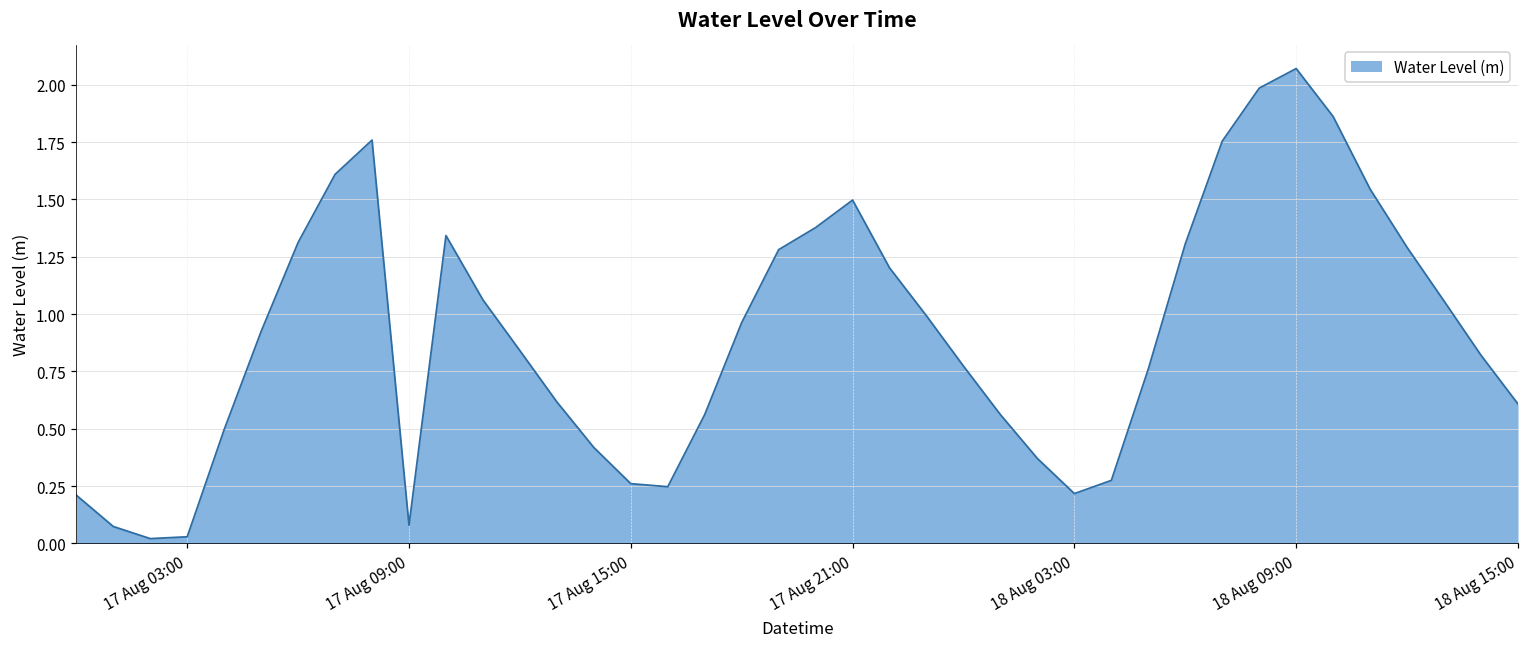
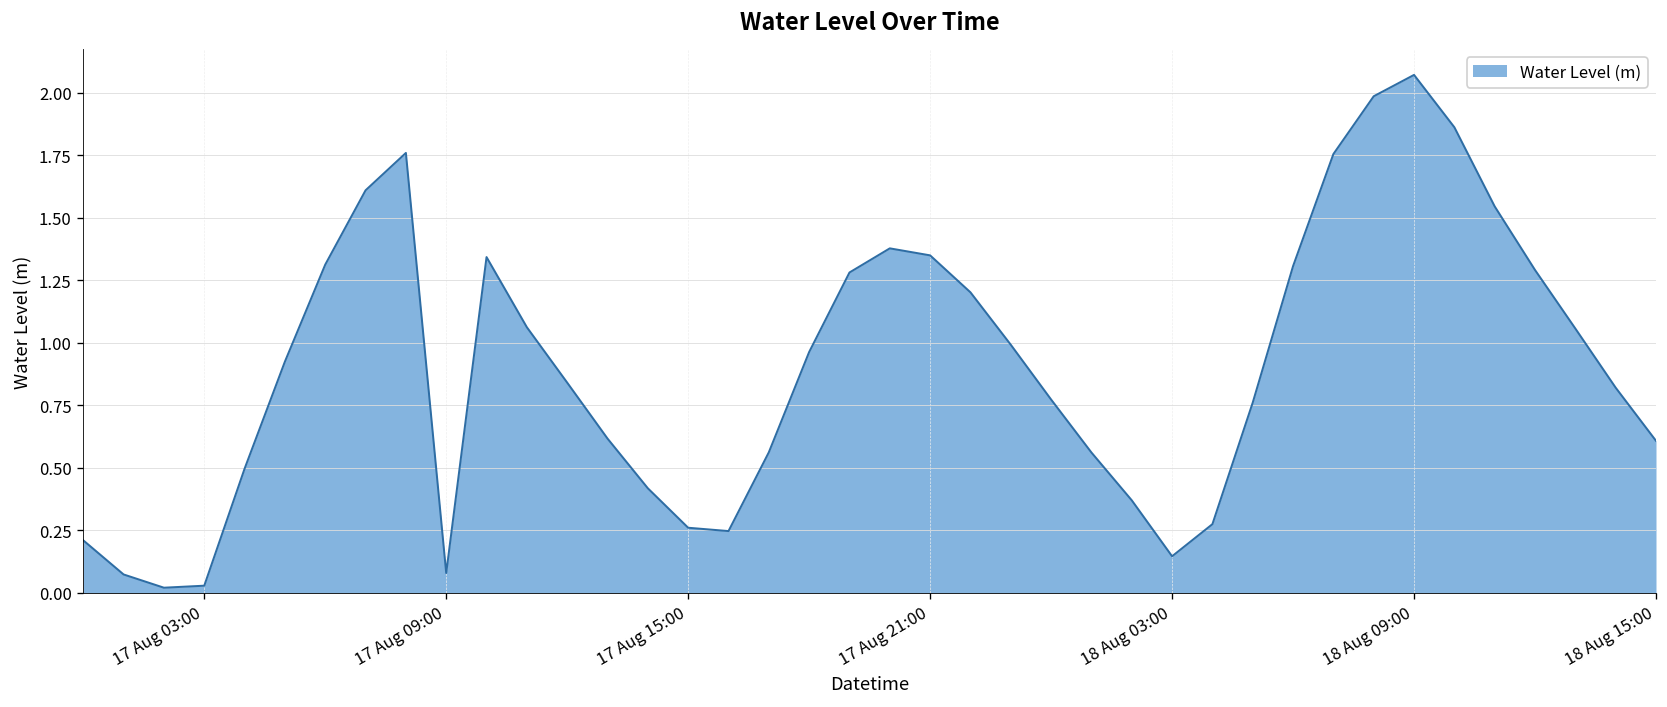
  {
    "17 Aug 03:00": 0.03,
    "17 Aug 09:00": 0.08,
    "17 Aug 15:00": 0.26,
-   "17 Aug 21:00": 1.50,
-   "18 Aug 03:00": 0.22,
+   "17 Aug 21:00": 1.35,
+   "18 Aug 03:00": 0.15,
    "18 Aug 09:00": 2.07,
    "18 Aug 15:00": 0.61
  }
